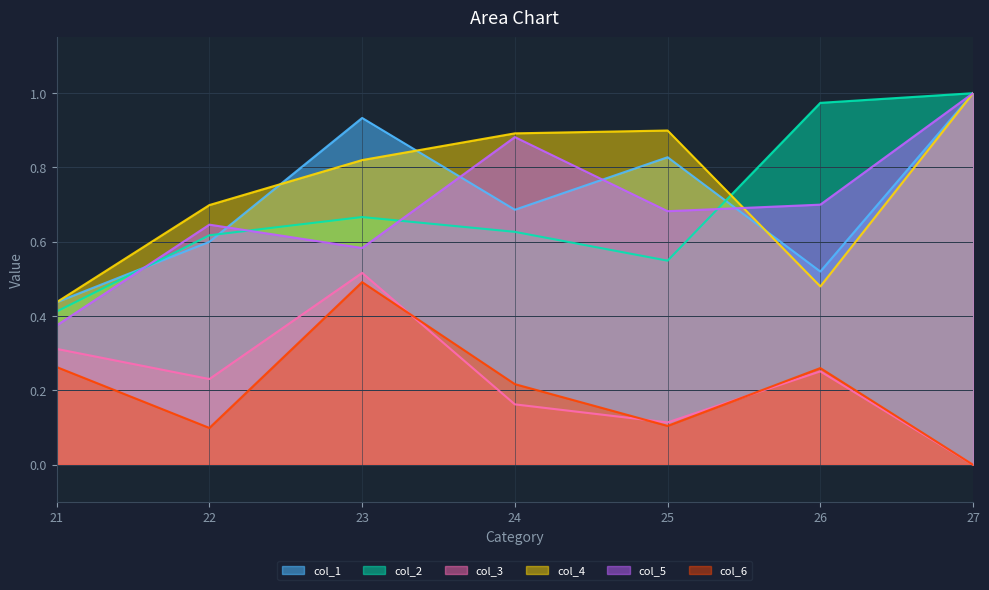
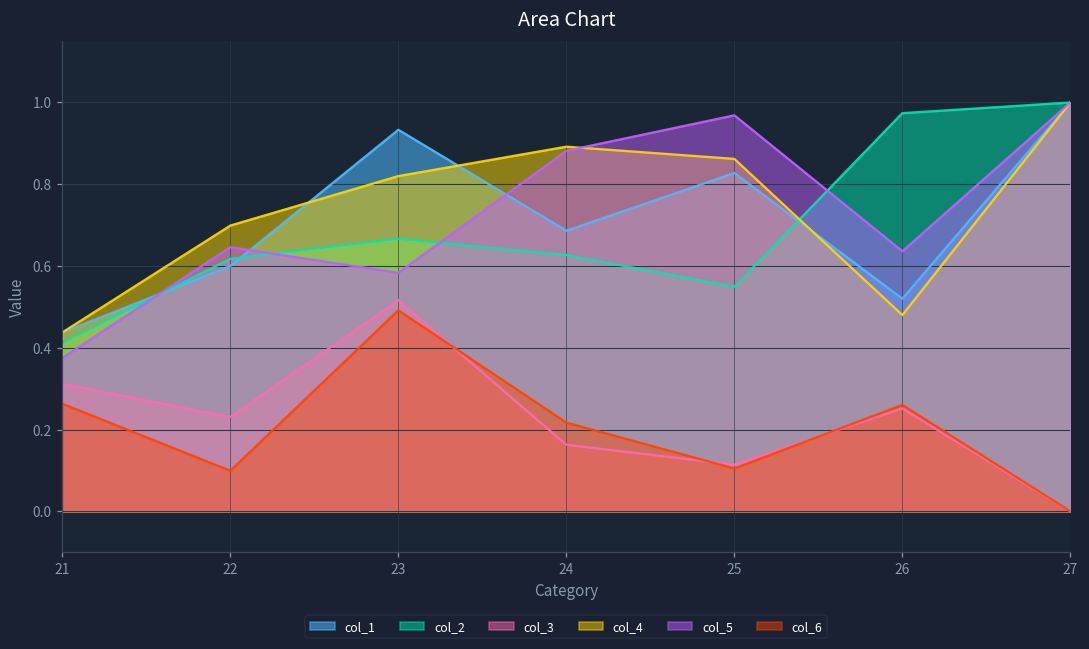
  {
    "col_1": {
      "22": 0.60,
      "23": 0.93,
      "24": 0.69,
      "25": 0.83,
      "26": 0.52
    },
    "col_2": {
      "21": 0.41,
      "22": 0.62,
      "23": 0.67,
      "24": 0.63,
      "25": 0.55,
      "26": 0.97
    },
    "col_3": {
      "21": 0.31,
      "22": 0.23,
      "23": 0.52,
      "24": 0.16,
      "25": 0.11,
      "26": 0.25
    },
    "col_4": {
      "22": 0.70,
      "23": 0.82,
      "24": 0.89,
-     "25": 0.90,
+     "25": 0.86,
      "26": 0.48
    },
    "col_5": {
      "21": 0.38,
      "22": 0.65,
      "23": 0.58,
      "24": 0.88,
-     "25": 0.68,
-     "26": 0.70
+     "25": 0.97,
+     "26": 0.64
    },
    "col_6": {
      "21": 0.26,
      "22": 0.10,
      "23": 0.49,
      "24": 0.22,
      "25": 0.10,
      "26": 0.26
    }
  }
